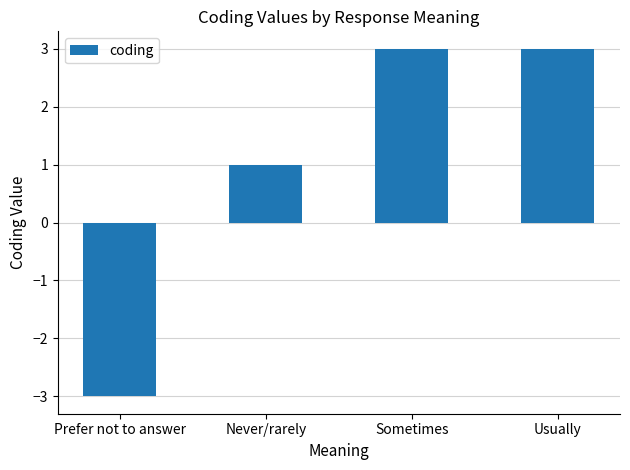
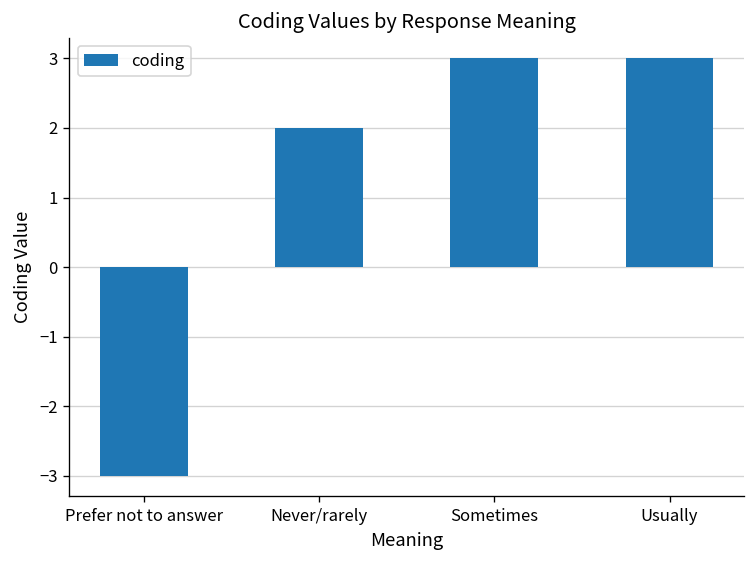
  {
    "Prefer not to answer": -3,
-   "Never/rarely": 1,
+   "Never/rarely": 2,
    "Sometimes": 3,
    "Usually": 3
  }
